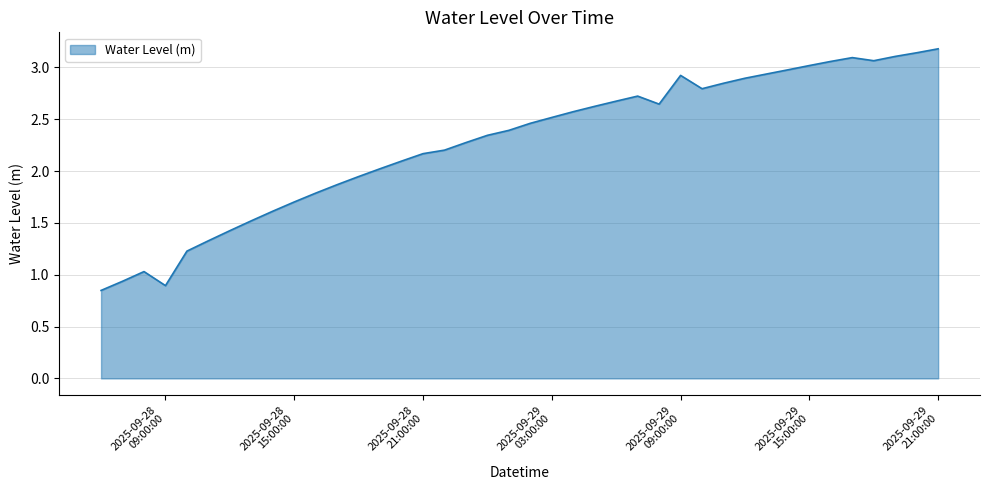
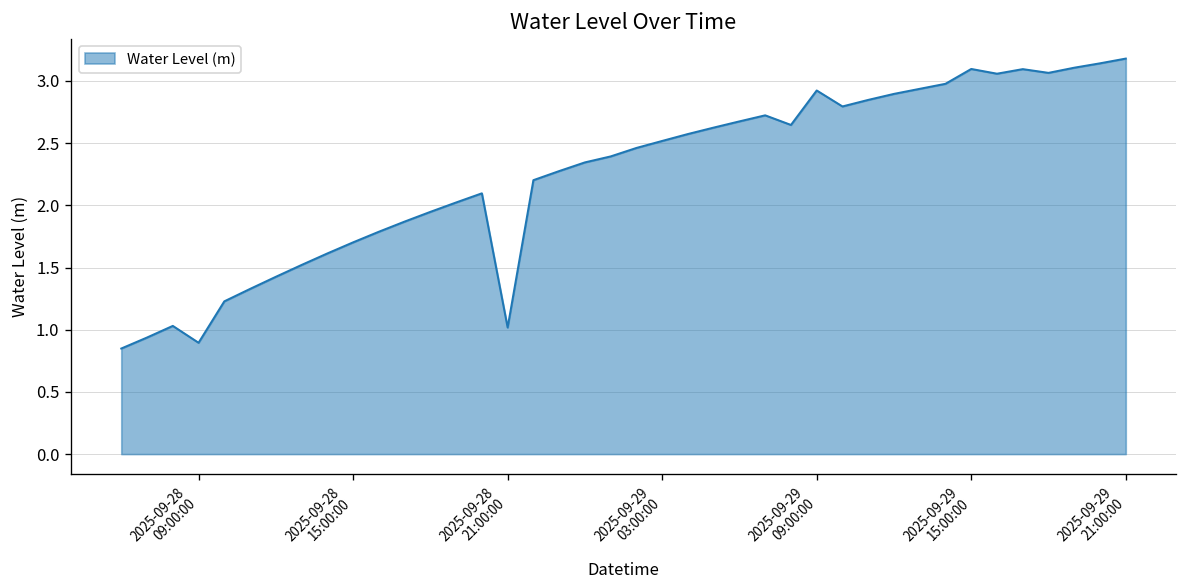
  {
    "2025-09-28 09:00:00": 0.89,
    "2025-09-28 15:00:00": 1.70,
-   "2025-09-28 21:00:00": 2.17,
+   "2025-09-28 21:00:00": 1.02,
    "2025-09-29 03:00:00": 2.52,
    "2025-09-29 09:00:00": 2.92,
-   "2025-09-29 15:00:00": 3.02,
+   "2025-09-29 15:00:00": 3.10,
    "2025-09-29 21:00:00": 3.18
  }
